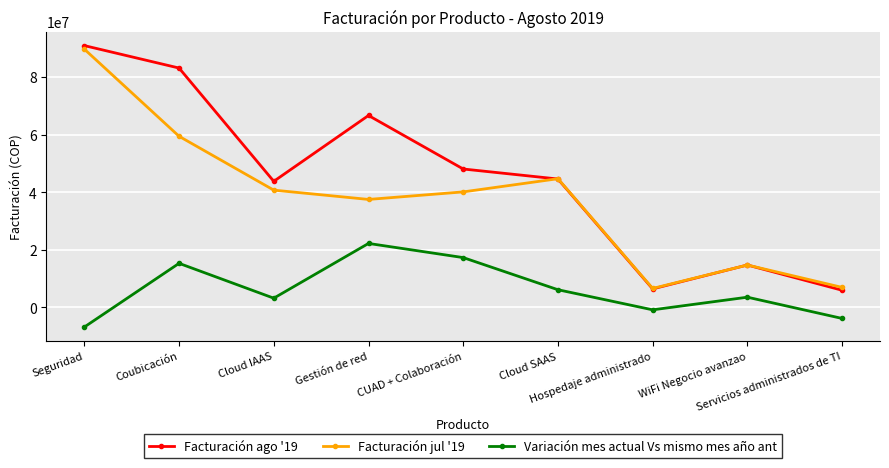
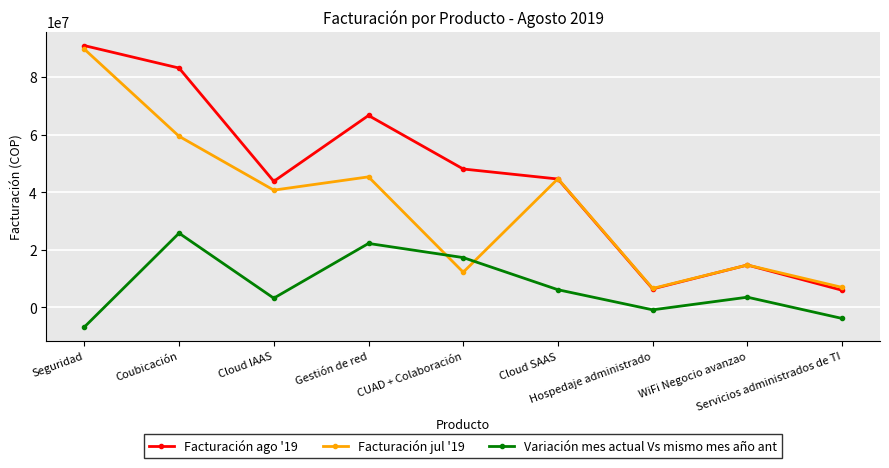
  {
    "Facturación ago '19": {
      "Seguridad": 91000000,
      "Coubicación": 83000000,
      "Cloud IAAS": 44000000,
      "Gestión de red": 67000000,
      "CUAD + Colaboración": 48000000,
      "Servicios administrados de TI": 6000000
    },
    "Facturación jul '19": {
      "Seguridad": 90000000,
      "Coubicación": 59000000,
      "Cloud IAAS": 41000000,
-     "Gestión de red": 37000000,
-     "CUAD + Colaboración": 40000000,
+     "Gestión de red": 45000000,
+     "CUAD + Colaboración": 12000000,
      "Servicios administrados de TI": 7000000
    },
    "Variación mes actual Vs mismo mes año ant": {
      "Seguridad": -7000000,
-     "Coubicación": 15000000,
+     "Coubicación": 26000000,
      "Cloud IAAS": 3000000,
      "Gestión de red": 22000000,
      "CUAD + Colaboración": 17000000,
      "Cloud SAAS": 6000000,
      "Hospedaje administrado": -1000000,
      "WiFi Negocio avanzao": 4000000,
      "Servicios administrados de TI": -4000000
    }
  }
